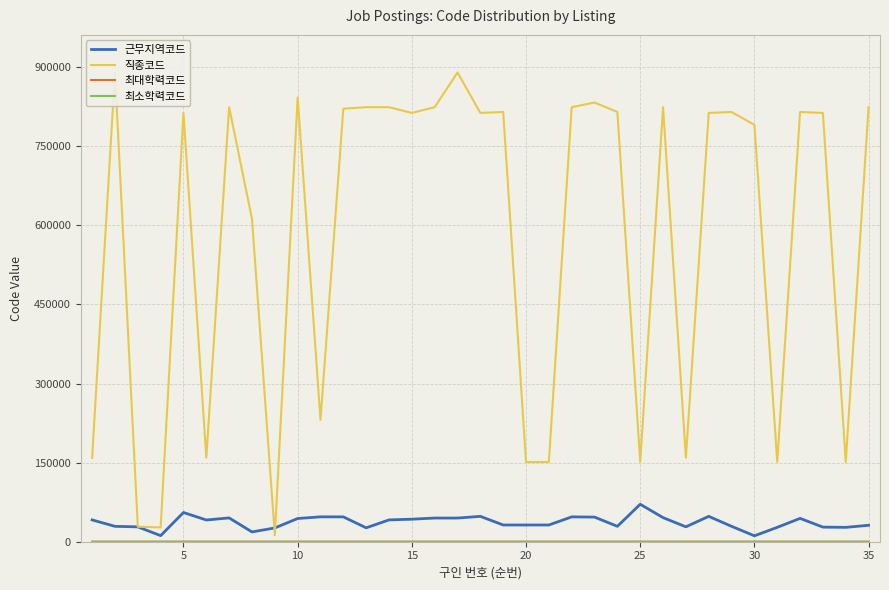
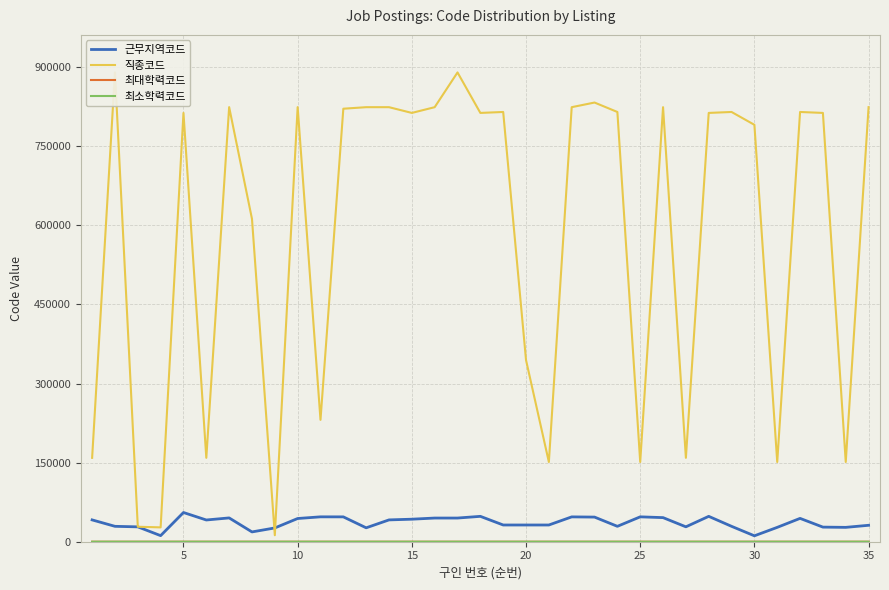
  {
    "근무지역코드": {
      "5": 60000,
      "10": 40000,
      "15": 40000,
      "20": 30000,
-     "25": 70000,
+     "25": 50000,
      "30": 10000,
      "35": 30000
    },
    "직종코드": {
      "5": 810000,
-     "10": 840000,
+     "10": 820000,
      "15": 810000,
-     "20": 150000,
+     "20": 340000,
      "25": 150000,
      "30": 790000,
      "35": 820000
    },
    "최소학력코드": {
      "5": 0,
      "10": 0,
      "15": 0,
      "20": 0,
      "25": 0,
      "30": 0,
      "35": 0
    }
  }
